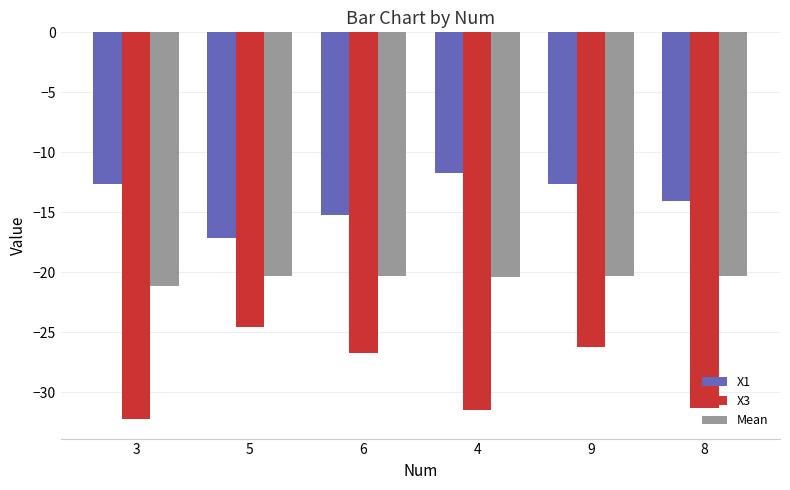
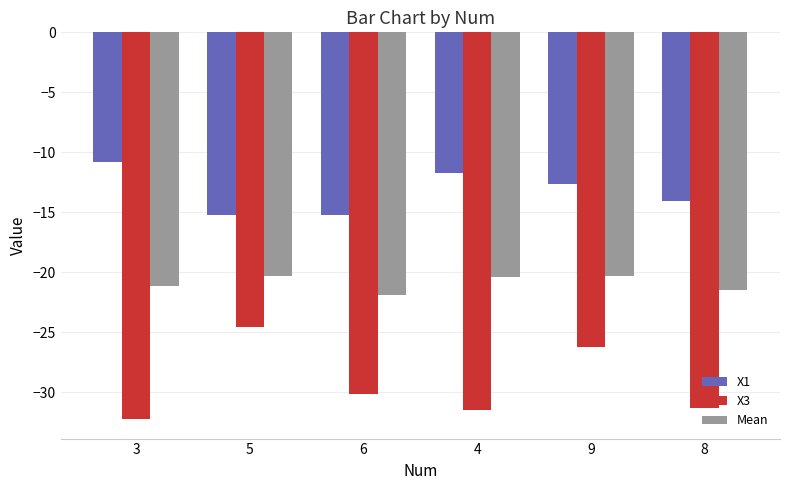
  {
    "X1": {
-     "3": -12.6,
-     "5": -17.1,
+     "3": -10.8,
+     "5": -15.2,
      "6": -15.2,
      "4": -11.7,
      "9": -12.7,
      "8": -14.1
    },
    "X3": {
      "3": -32.2,
      "5": -24.6,
-     "6": -26.8,
+     "6": -30.1,
      "4": -31.5,
      "9": -26.2,
      "8": -31.3
    },
    "Mean": {
      "3": -21.1,
      "5": -20.3,
-     "6": -20.3,
+     "6": -21.9,
      "4": -20.4,
      "9": -20.3,
-     "8": -20.3
+     "8": -21.5
    }
  }
